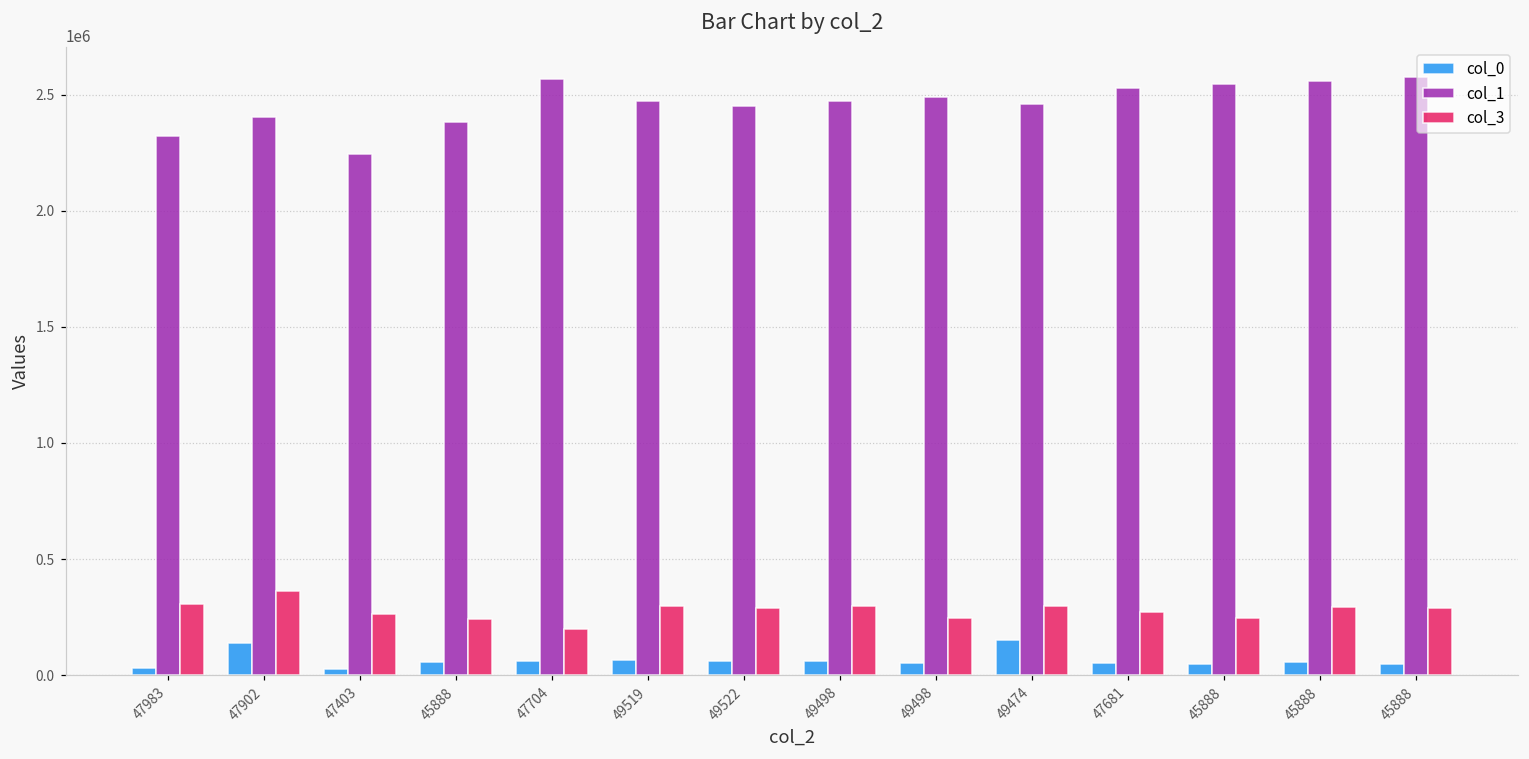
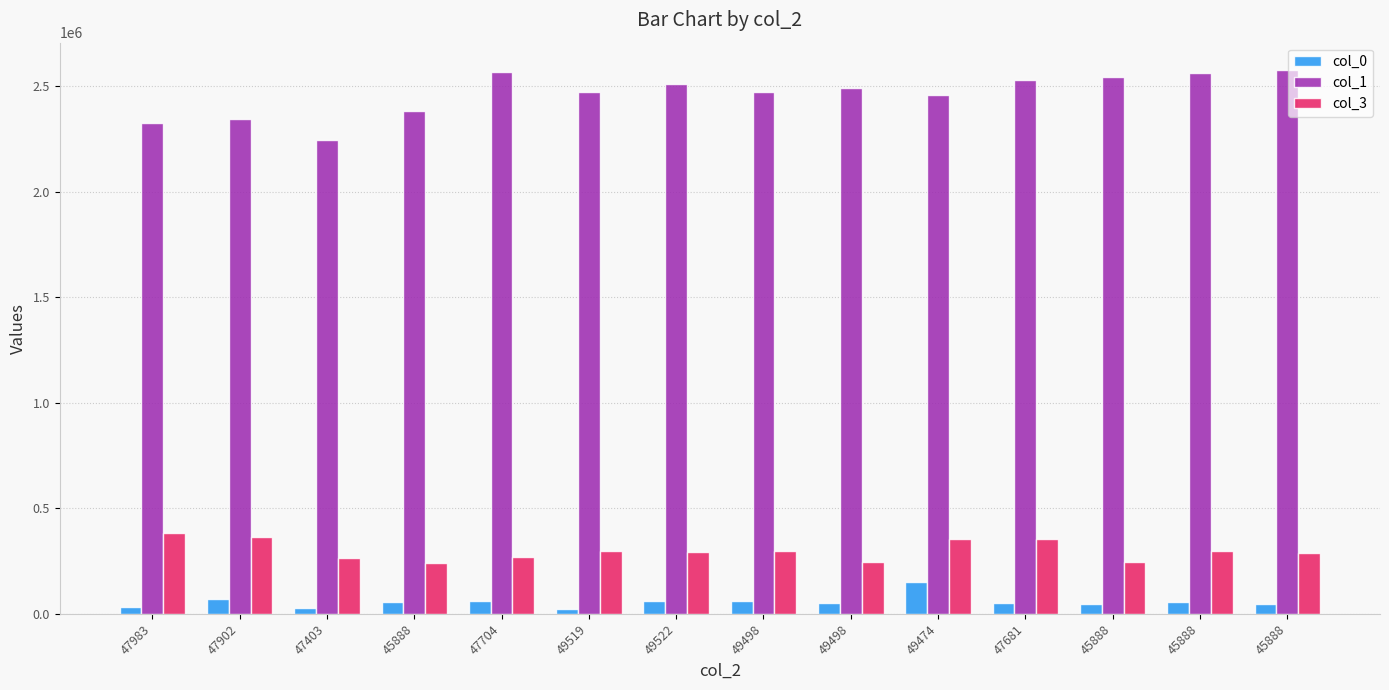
  {
    "col_0": {
      "47983": 30000,
-     "47902": 140000,
+     "47902": 70000,
      "47403": 30000,
      "47704": 60000,
-     "49519": 60000,
+     "49519": 20000,
      "49522": 60000,
      "49474": 150000,
      "47681": 50000
    },
    "col_1": {
      "47983": 2320000,
-     "47902": 2400000,
+     "47902": 2340000,
      "47403": 2250000,
      "47704": 2570000,
      "49519": 2470000,
-     "49522": 2450000,
+     "49522": 2510000,
      "49474": 2460000,
      "47681": 2530000
    },
    "col_3": {
-     "47983": 310000,
+     "47983": 380000,
      "47902": 360000,
      "47403": 270000,
-     "47704": 200000,
+     "47704": 270000,
      "49519": 300000,
      "49522": 290000,
-     "49474": 300000,
-     "47681": 270000
+     "49474": 350000,
+     "47681": 350000
    }
  }
